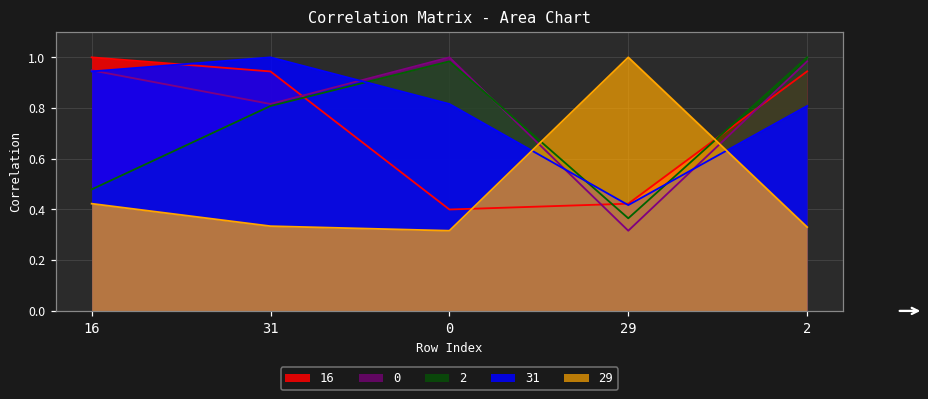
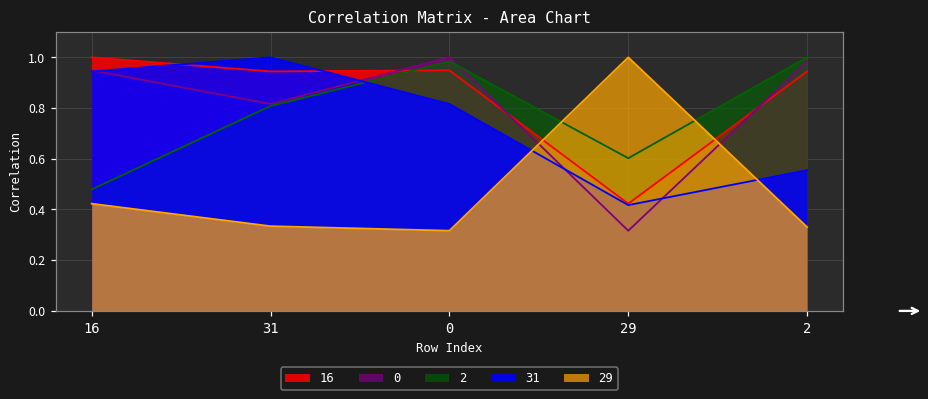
  {
    "16": {
      "16": 1.00,
      "31": 0.94,
-     "0": 0.40,
+     "0": 0.95,
      "2": 0.94
    },
    "0": {
      "0": 1.00,
      "29": 0.32,
      "2": 0.98
    },
    "2": {
      "16": 0.48,
      "0": 0.98,
-     "29": 0.37,
+     "29": 0.60,
      "2": 1.00
    },
    "31": {
      "31": 1.00,
      "0": 0.82,
-     "2": 0.81
+     "2": 0.56
    },
    "29": {
      "16": 0.42,
      "31": 0.33,
      "0": 0.32,
      "29": 1.00,
      "2": 0.33
    }
  }
